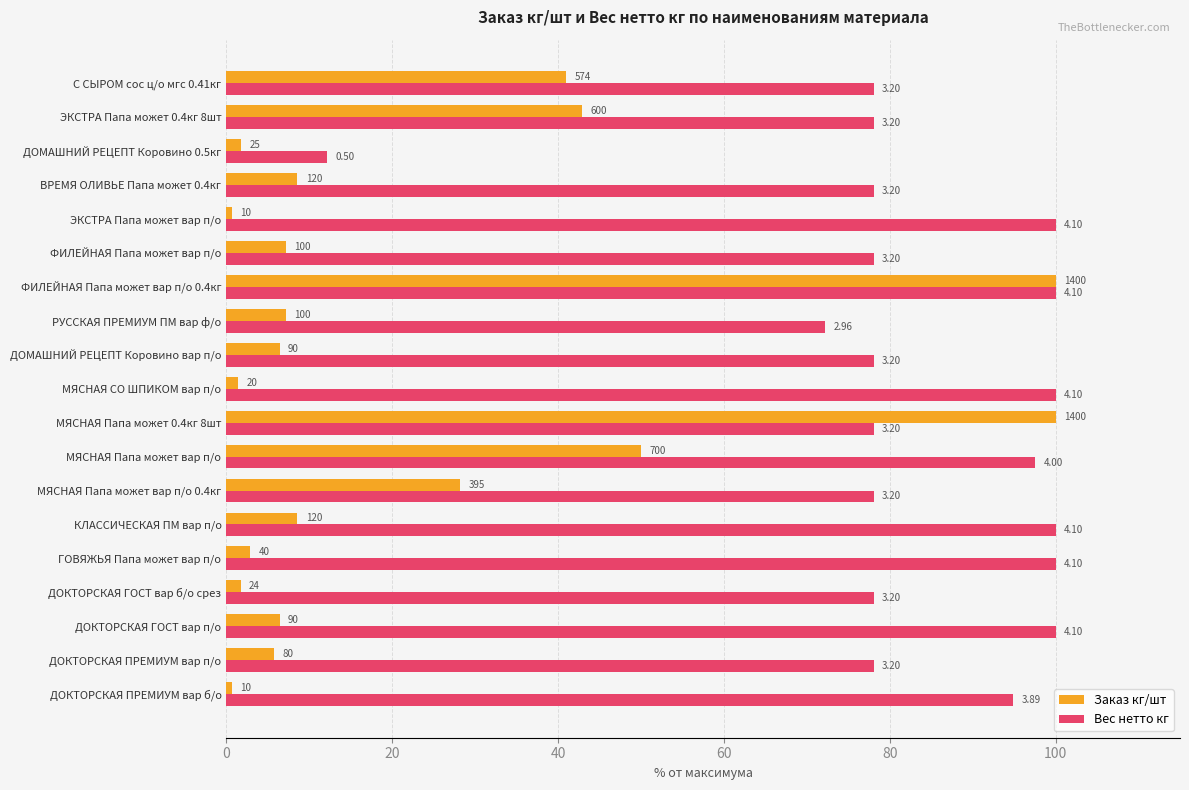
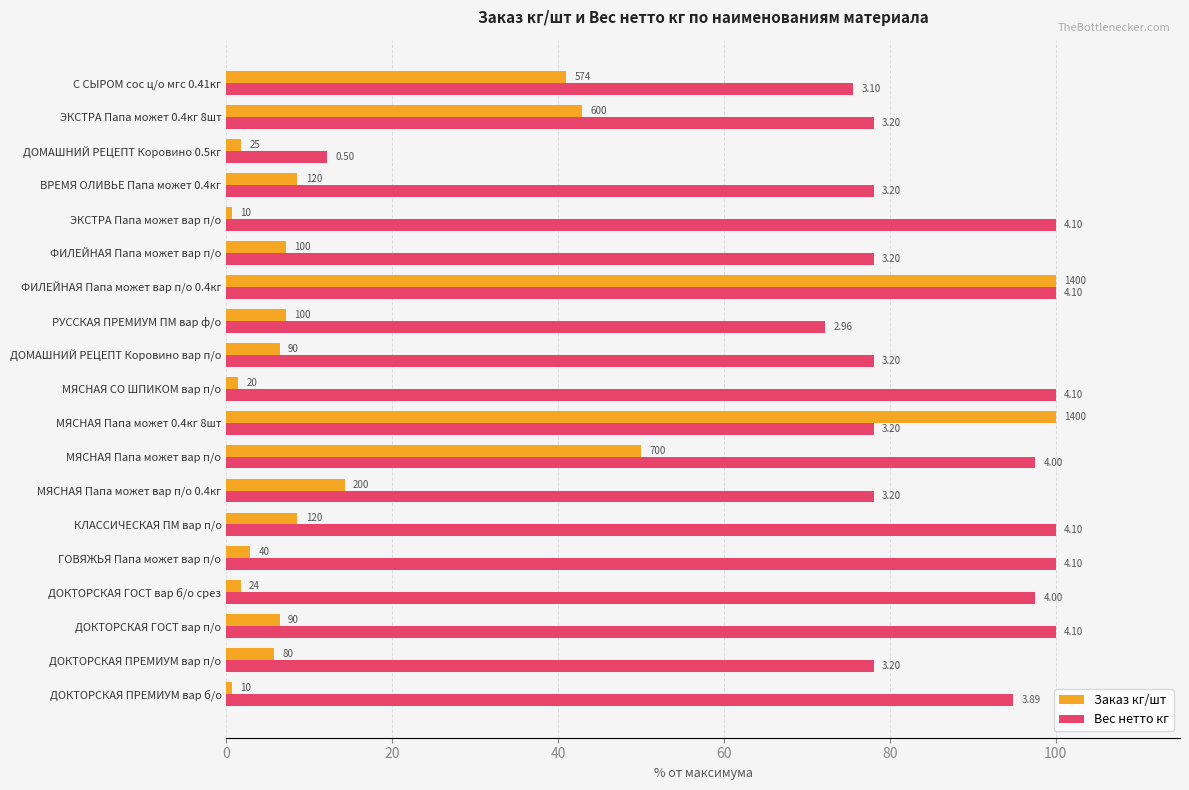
  {
    "Заказ кг/шт": {
-     "МЯСНАЯ Папа может вар п/о 0.4кг": 395
+     "МЯСНАЯ Папа может вар п/о 0.4кг": 200
    },
    "Вес нетто кг": {
-     "С СЫРОМ сос ц/о мгс 0.41кг": 3.20,
-     "ДОКТОРСКАЯ ГОСТ вар б/о срез": 3.20
+     "С СЫРОМ сос ц/о мгс 0.41кг": 3.10,
+     "ДОКТОРСКАЯ ГОСТ вар б/о срез": 4.00
    }
  }
